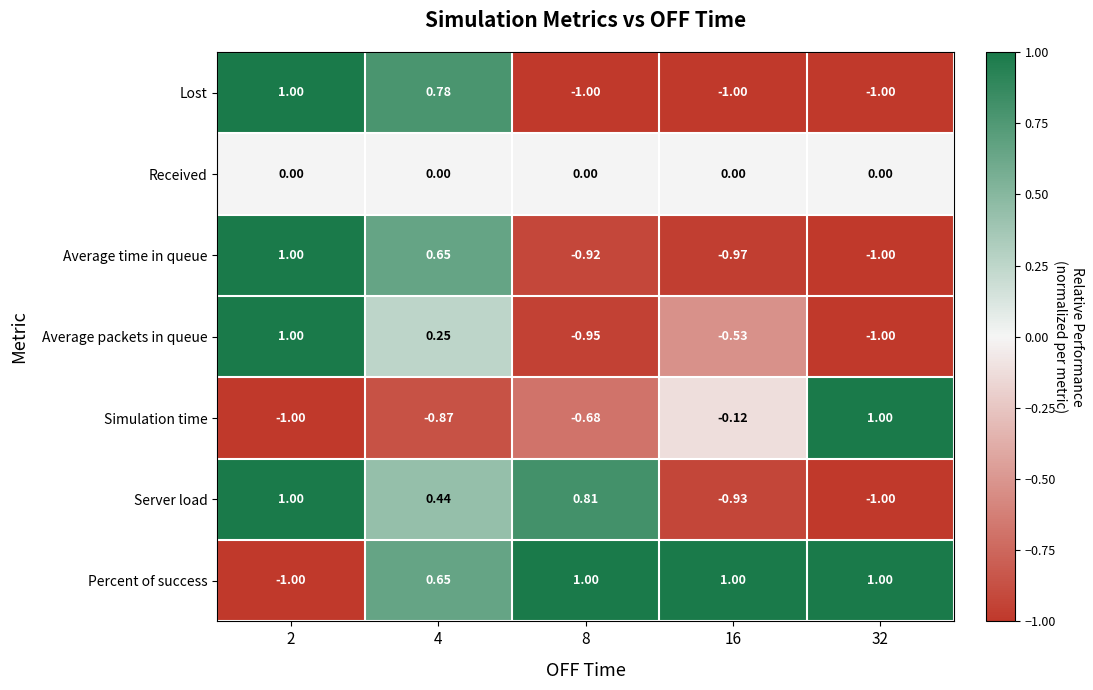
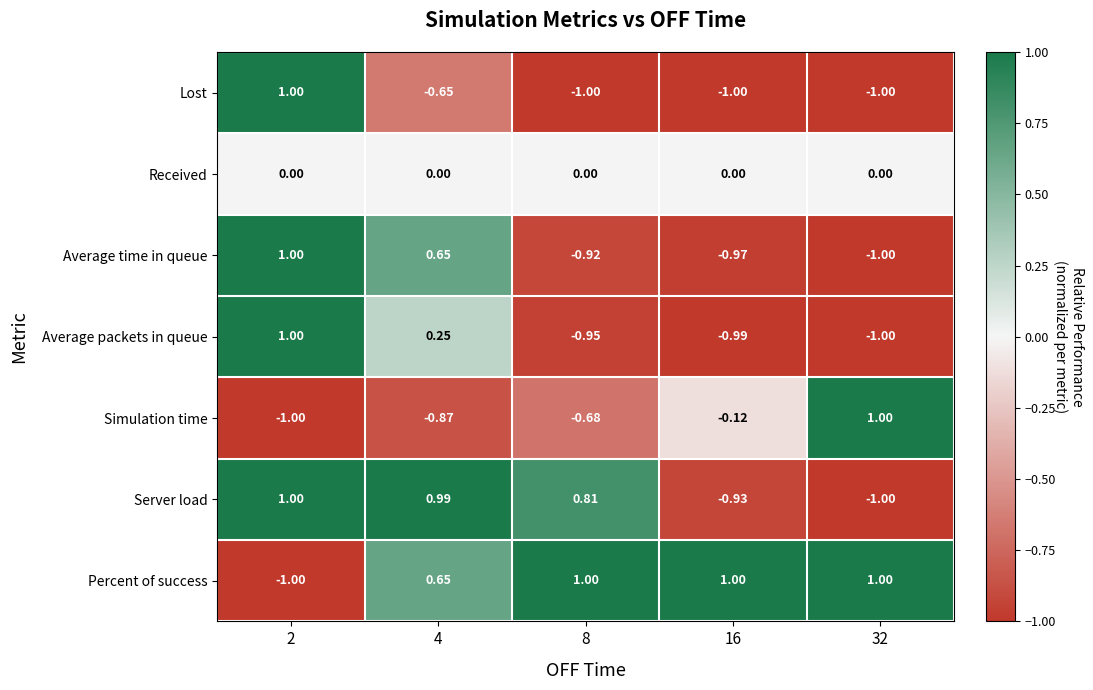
  {
    "Lost": {
      "2": 1.00,
-     "4": 0.78,
+     "4": -0.65,
      "8": -1.00,
      "16": -1.00,
      "32": -1.00
    },
    "Received": {
      "2": 0.00,
      "4": 0.00,
      "8": 0.00,
      "16": 0.00,
      "32": 0.00
    },
    "Average time in queue": {
      "2": 1.00,
      "4": 0.65,
      "8": -0.92,
      "16": -0.97,
      "32": -1.00
    },
    "Average packets in queue": {
      "2": 1.00,
      "4": 0.25,
      "8": -0.95,
-     "16": -0.53,
+     "16": -0.99,
      "32": -1.00
    },
    "Simulation time": {
      "2": -1.00,
      "4": -0.87,
      "8": -0.68,
      "16": -0.12,
      "32": 1.00
    },
    "Server load": {
      "2": 1.00,
-     "4": 0.44,
+     "4": 0.99,
      "8": 0.81,
      "16": -0.93,
      "32": -1.00
    },
    "Percent of success": {
      "2": -1.00,
      "4": 0.65,
      "8": 1.00,
      "16": 1.00,
      "32": 1.00
    }
  }
